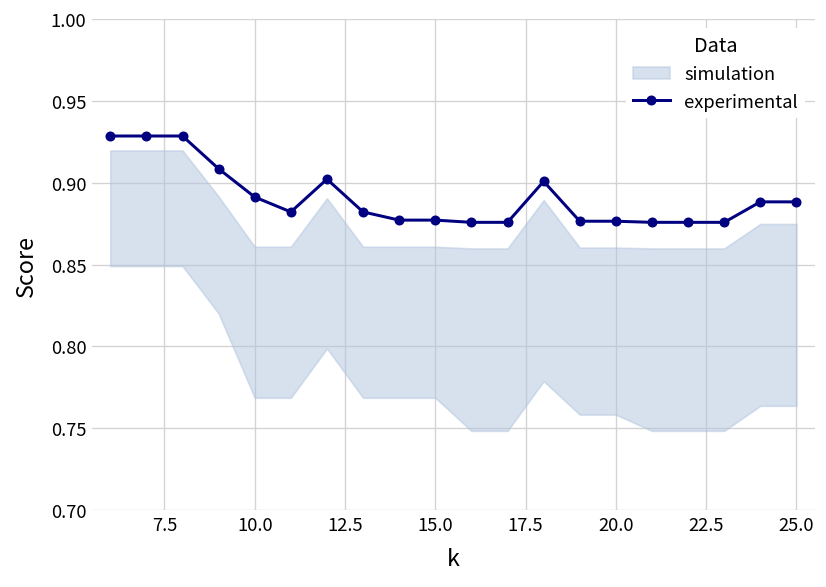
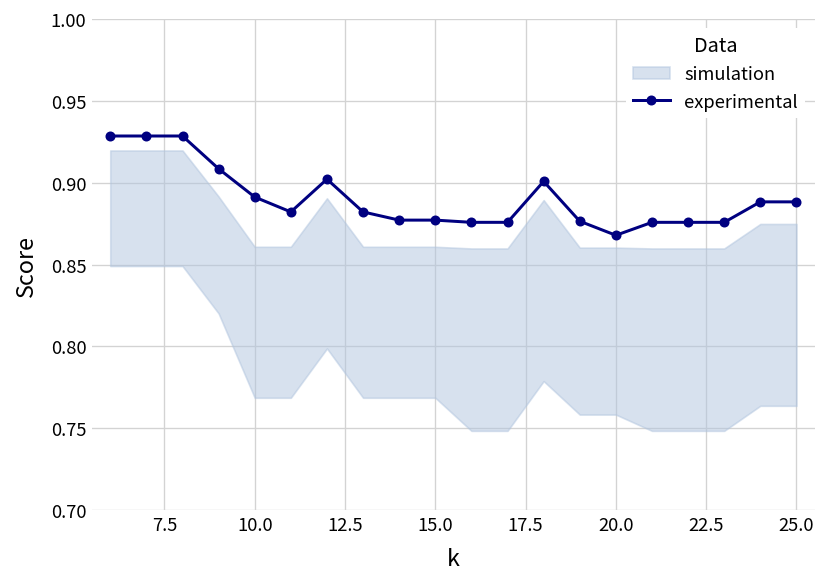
  {
    "experimental": {
      "10.0": 0.891,
      "15.0": 0.877,
-     "20.0": 0.876,
+     "20.0": 0.868,
      "25.0": 0.888
    }
  }
